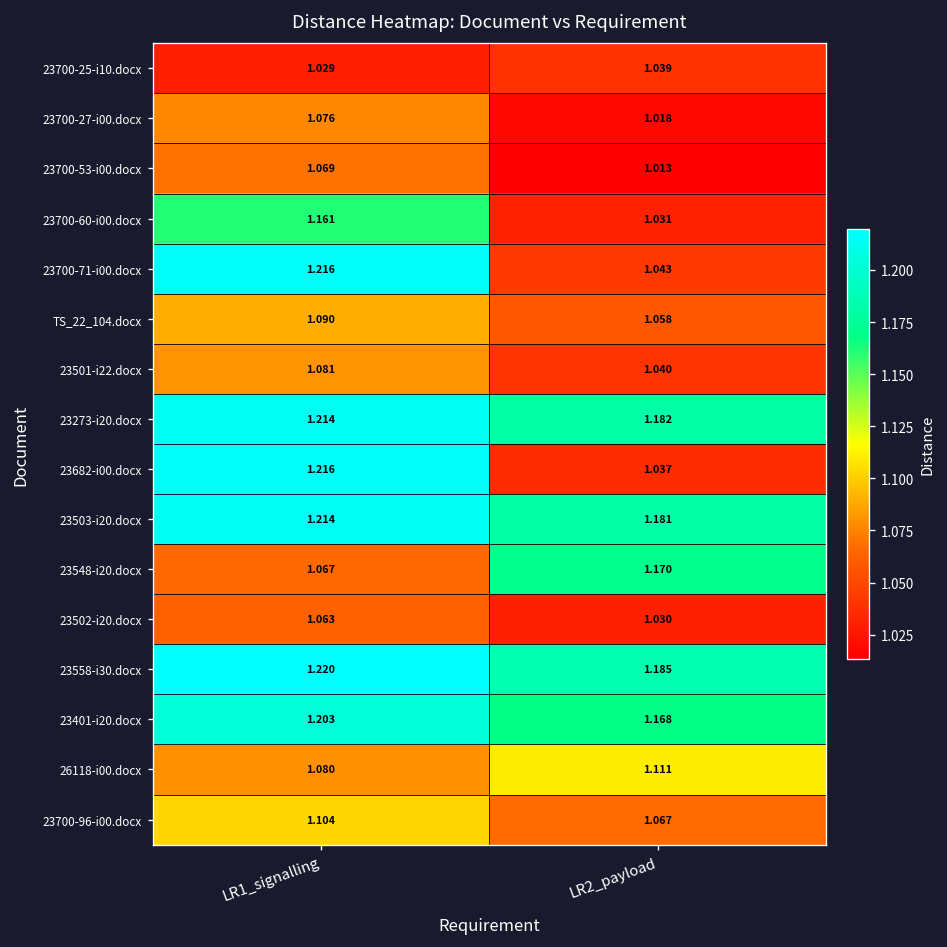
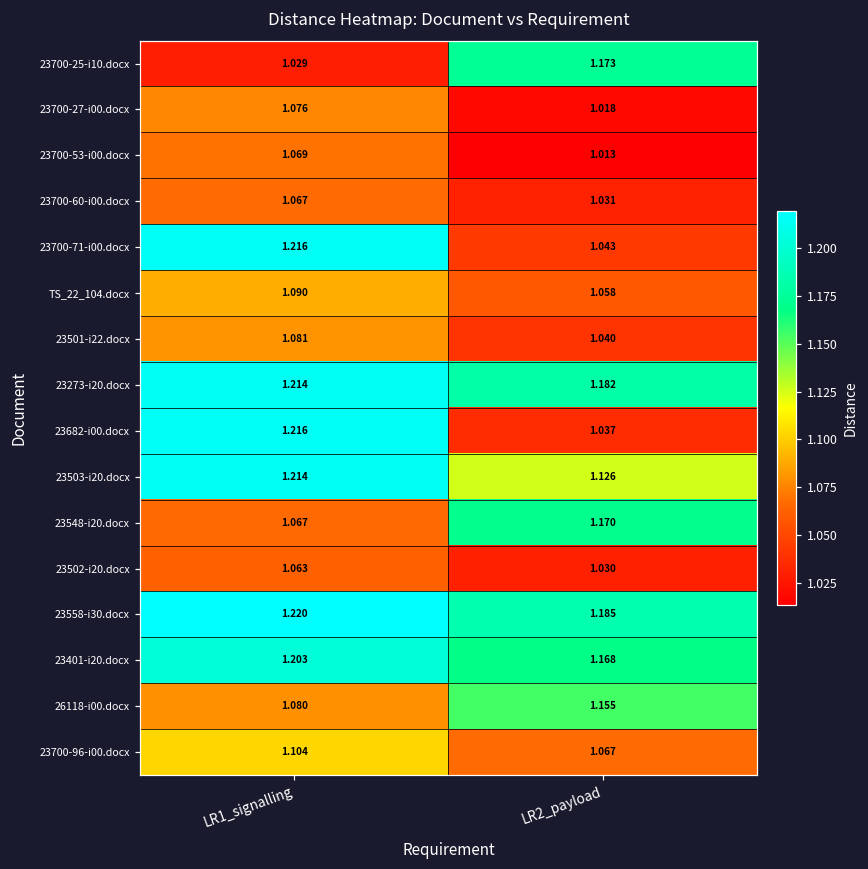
  {
    "23700-25-i10.docx": {
      "LR1_signalling": 1.029,
-     "LR2_payload": 1.039
+     "LR2_payload": 1.173
    },
    "23700-27-i00.docx": {
      "LR1_signalling": 1.076,
      "LR2_payload": 1.018
    },
    "23700-53-i00.docx": {
      "LR1_signalling": 1.069,
      "LR2_payload": 1.013
    },
    "23700-60-i00.docx": {
-     "LR1_signalling": 1.161,
+     "LR1_signalling": 1.067,
      "LR2_payload": 1.031
    },
    "23700-71-i00.docx": {
      "LR1_signalling": 1.216,
      "LR2_payload": 1.043
    },
    "TS_22_104.docx": {
      "LR1_signalling": 1.090,
      "LR2_payload": 1.058
    },
    "23501-i22.docx": {
      "LR1_signalling": 1.081,
      "LR2_payload": 1.040
    },
    "23273-i20.docx": {
      "LR1_signalling": 1.214,
      "LR2_payload": 1.182
    },
    "23682-i00.docx": {
      "LR1_signalling": 1.216,
      "LR2_payload": 1.037
    },
    "23503-i20.docx": {
      "LR1_signalling": 1.214,
-     "LR2_payload": 1.181
+     "LR2_payload": 1.126
    },
    "23548-i20.docx": {
      "LR1_signalling": 1.067,
      "LR2_payload": 1.170
    },
    "23502-i20.docx": {
      "LR1_signalling": 1.063,
      "LR2_payload": 1.030
    },
    "23558-i30.docx": {
      "LR1_signalling": 1.220,
      "LR2_payload": 1.185
    },
    "23401-i20.docx": {
      "LR1_signalling": 1.203,
      "LR2_payload": 1.168
    },
    "26118-i00.docx": {
      "LR1_signalling": 1.080,
-     "LR2_payload": 1.111
+     "LR2_payload": 1.155
    },
    "23700-96-i00.docx": {
      "LR1_signalling": 1.104,
      "LR2_payload": 1.067
    }
  }
